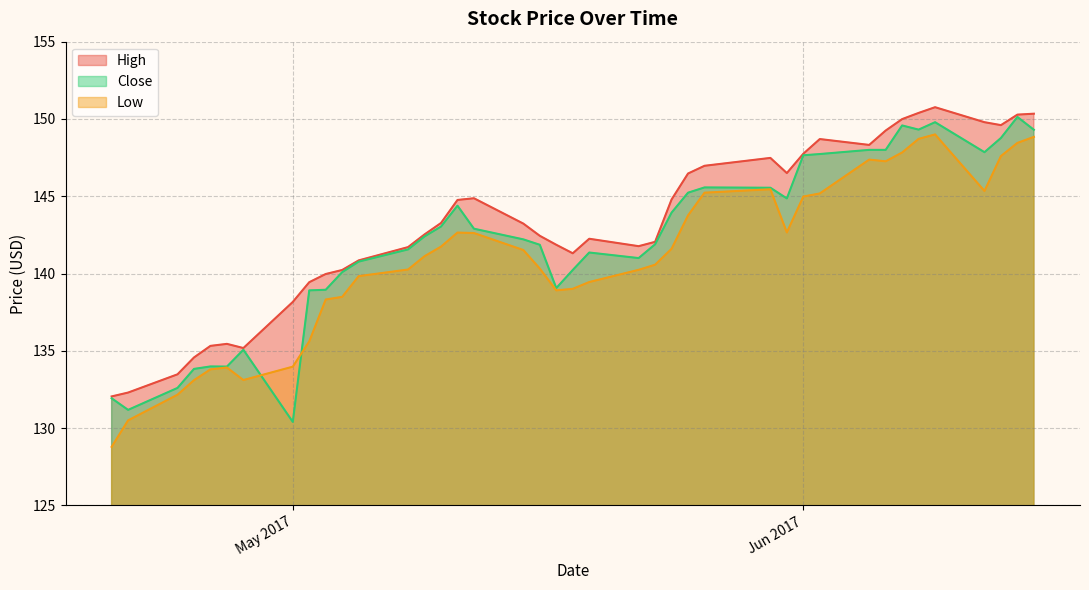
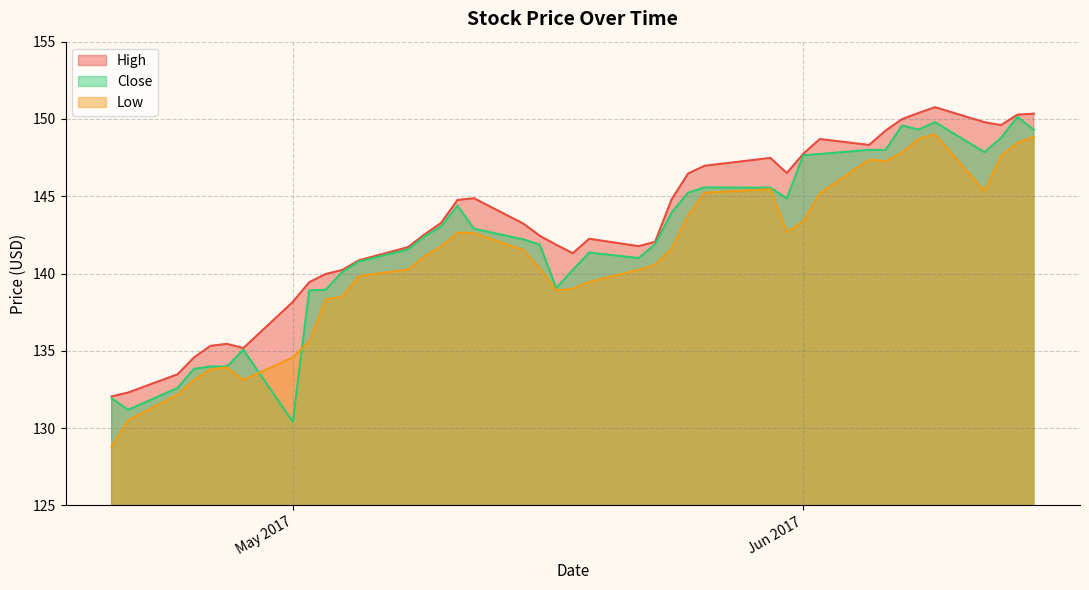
  {
    "High": {
      "May 2017": 138.2
    },
    "Close": {
      "May 2017": 130.4
    },
    "Low": {
-     "May 2017": 134.0,
-     "Jun 2017": 145.0
+     "May 2017": 134.6,
+     "Jun 2017": 143.4
    }
  }
